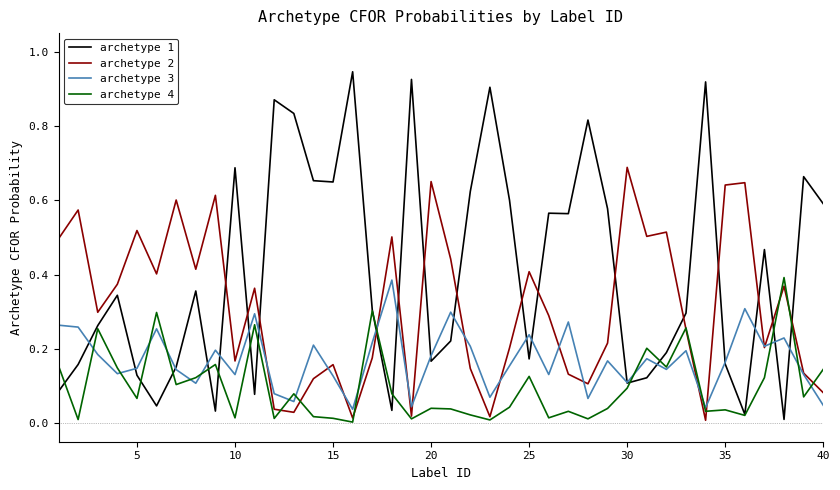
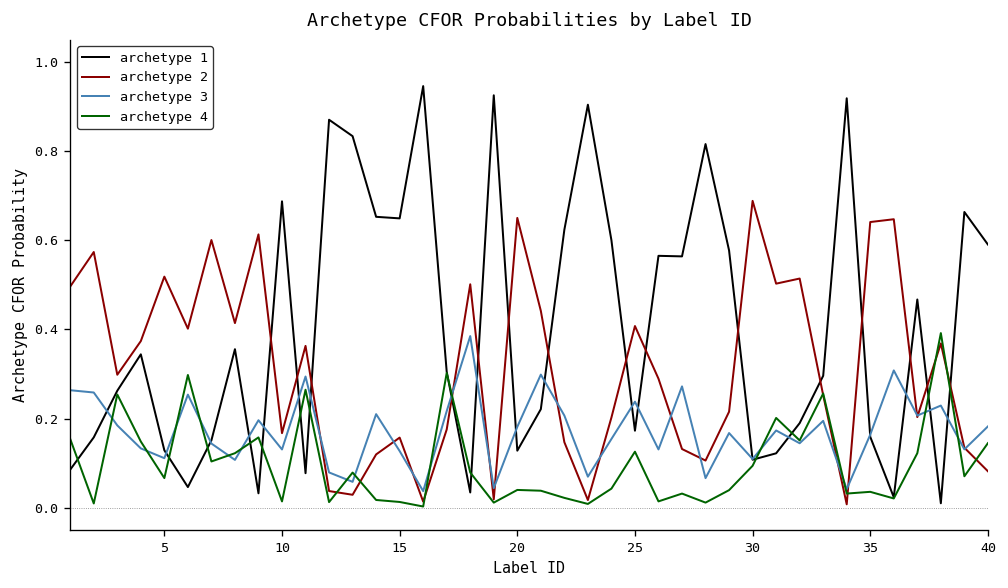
  {
    "archetype 1": {
      "5": 0.13,
      "10": 0.69,
      "15": 0.65,
-     "20": 0.17,
+     "20": 0.13,
      "25": 0.17,
      "40": 0.59
    },
    "archetype 2": {
      "5": 0.52,
      "10": 0.17,
      "15": 0.16,
      "20": 0.65,
      "25": 0.41,
      "30": 0.69,
      "35": 0.64,
      "40": 0.08
    },
    "archetype 3": {
-     "5": 0.15,
+     "5": 0.11,
      "10": 0.13,
      "15": 0.13,
      "20": 0.18,
      "25": 0.24,
-     "40": 0.05
+     "40": 0.18
    },
    "archetype 4": {
      "5": 0.07,
      "10": 0.01,
      "15": 0.01,
      "20": 0.04,
      "25": 0.13,
      "30": 0.09,
      "35": 0.04,
      "40": 0.14
    }
  }
